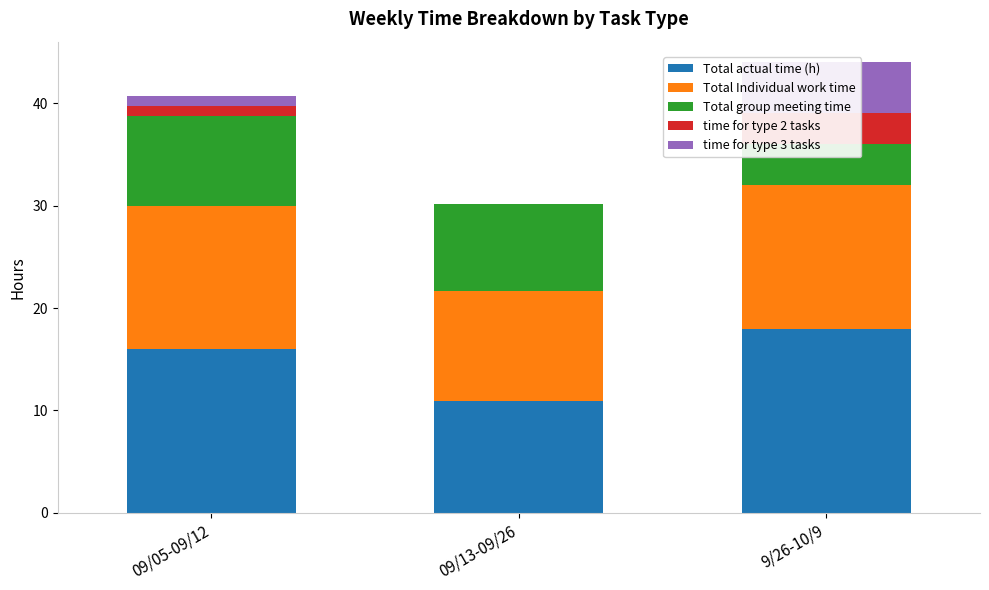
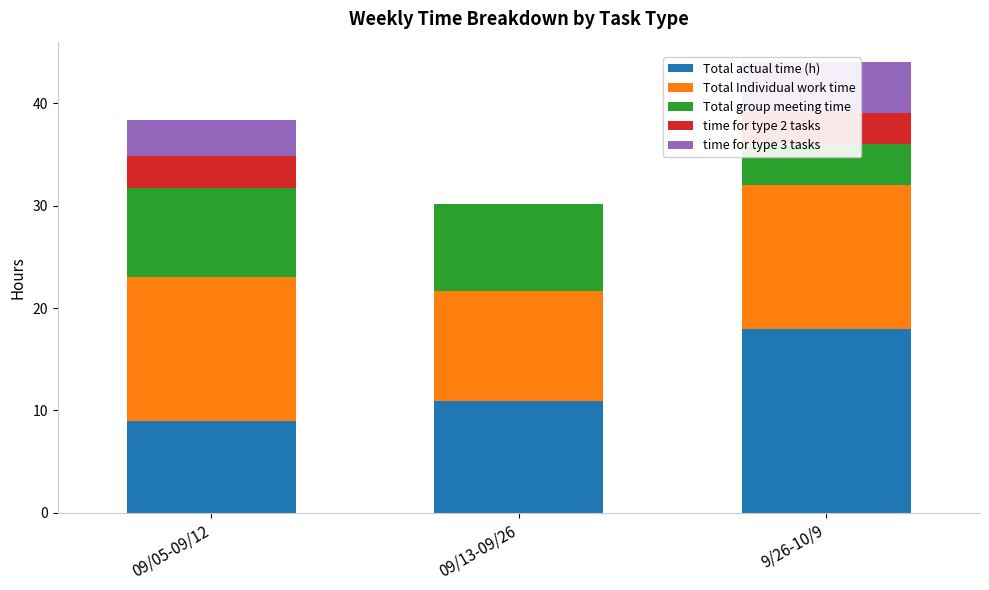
  {
    "Total actual time (h)": {
-     "09/05-09/12": 16,
+     "09/05-09/12": 9,
      "09/13-09/26": 11,
      "9/26-10/9": 18
    },
    "Total Individual work time": {
      "09/05-09/12": 14.0,
      "09/13-09/26": 10.8,
      "9/26-10/9": 14.0
    },
    "Total group meeting time": {
      "09/05-09/12": 8.7,
      "09/13-09/26": 8.5
    },
    "time for type 2 tasks": {
-     "09/05-09/12": 1.0,
+     "09/05-09/12": 3.1,
      "09/13-09/26": 0.0
    },
    "time for type 3 tasks": {
-     "09/05-09/12": 1.0,
+     "09/05-09/12": 3.6,
      "09/13-09/26": 0.0
    }
  }
